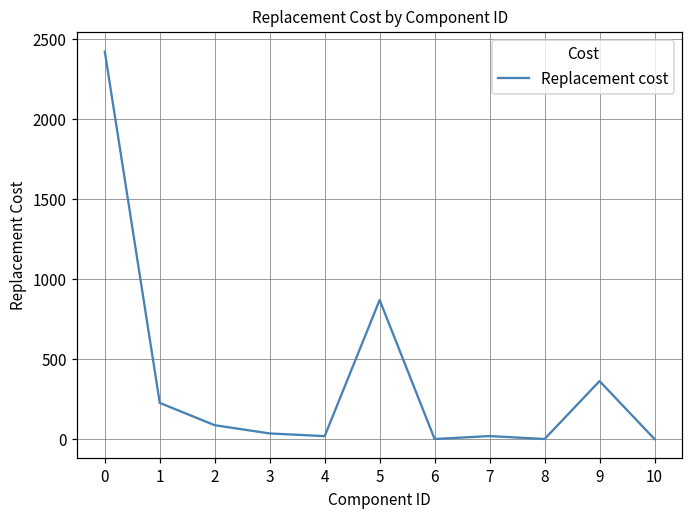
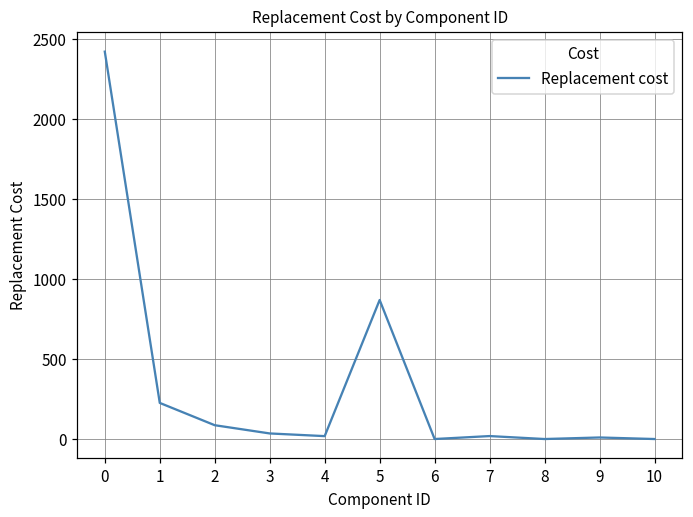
  {
    "0": 2420,
    "1": 230,
    "2": 90,
    "3": 40,
    "4": 20,
    "5": 870,
    "6": 0,
    "7": 20,
    "8": 0,
-   "9": 360,
+   "9": 10,
    "10": 0
  }
